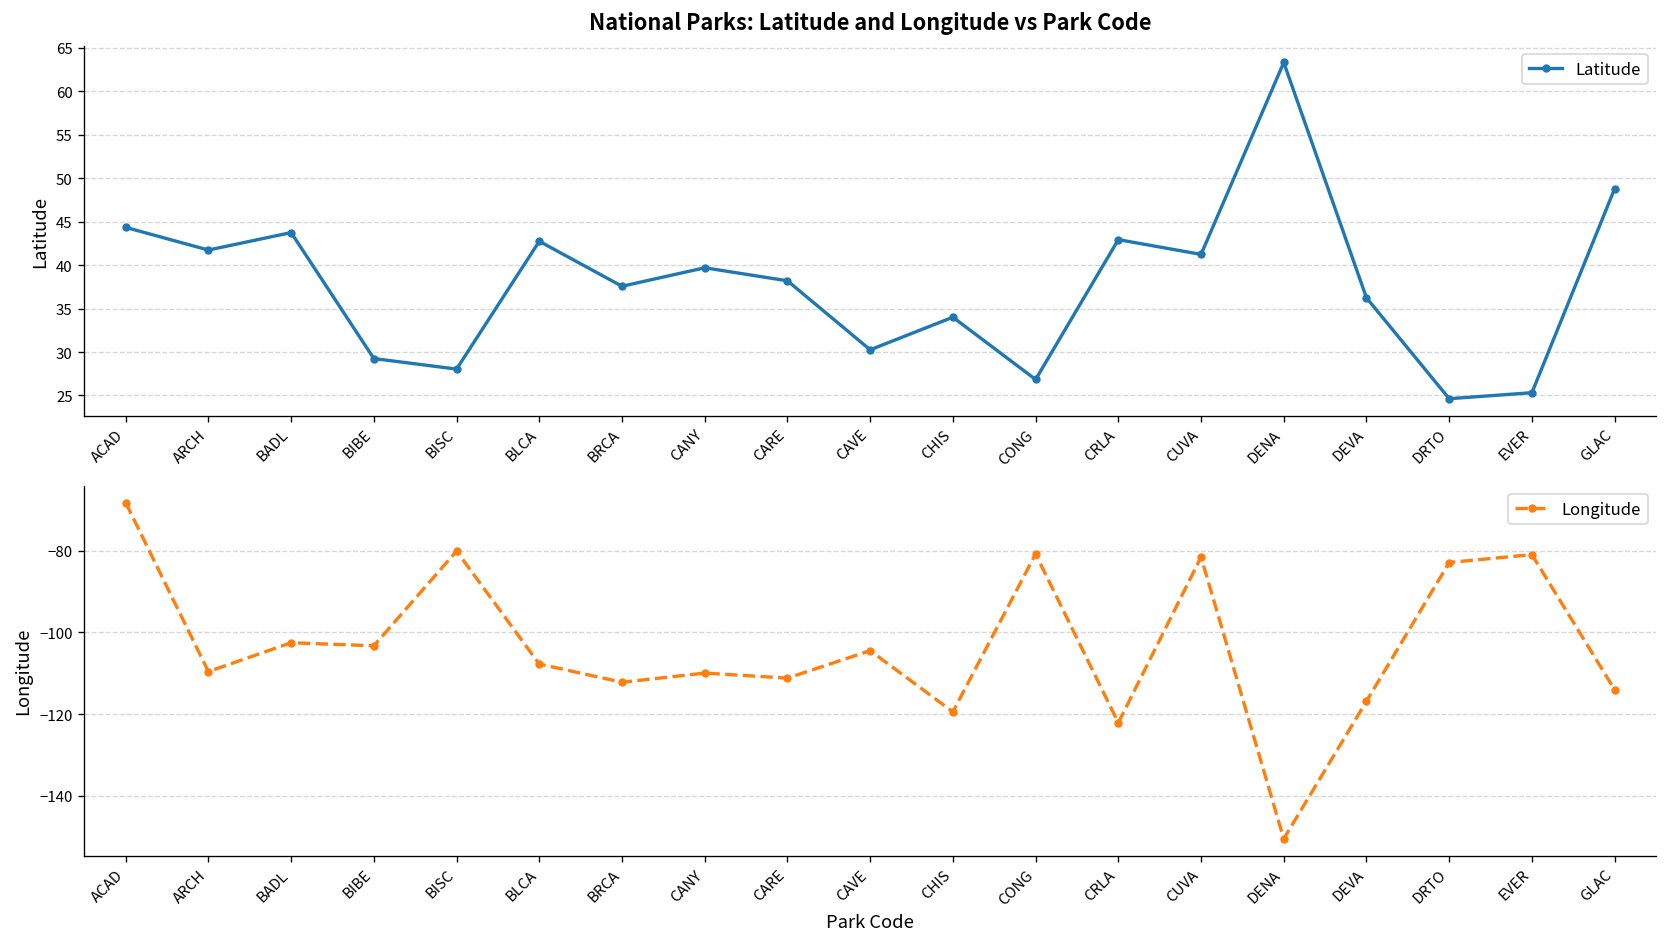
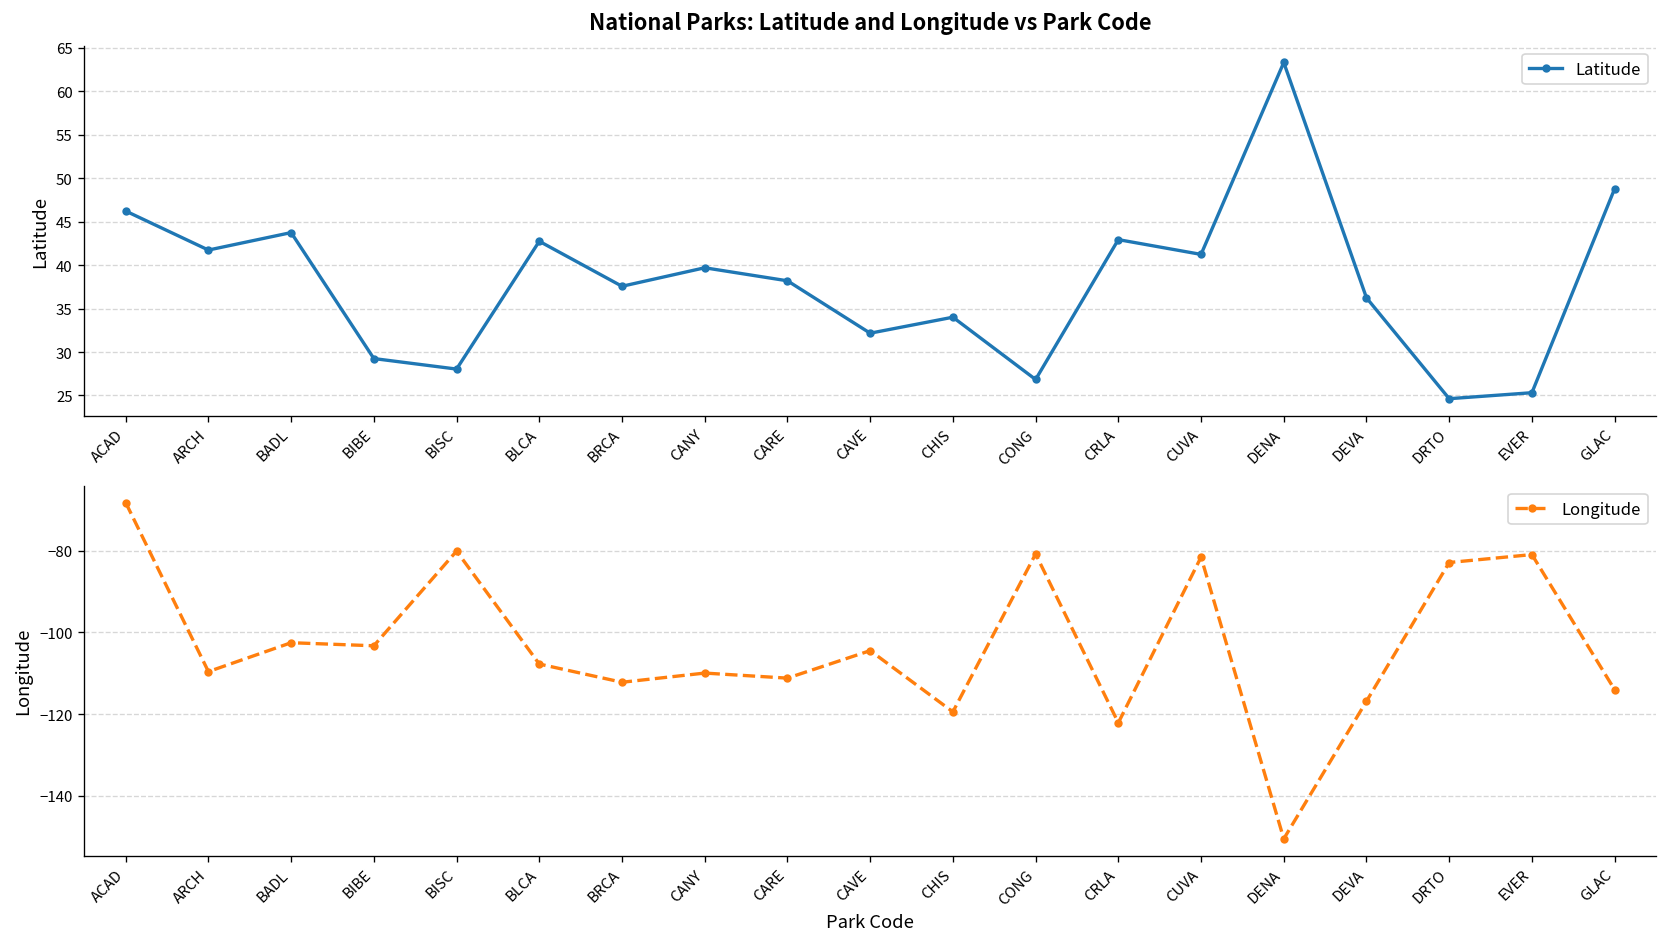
  {
    "National Parks: Latitude and Longitude vs Park Code": {
-     "ACAD": 44,
+     "ACAD": 46,
      "ARCH": 42,
      "BADL": 44,
      "BIBE": 29,
      "BISC": 28,
      "BLCA": 43,
      "BRCA": 38,
      "CANY": 40,
      "CARE": 38,
-     "CAVE": 30,
+     "CAVE": 32,
      "CHIS": 34,
      "CONG": 27,
      "CRLA": 43,
      "CUVA": 41,
      "DENA": 63,
      "DEVA": 36,
      "DRTO": 25,
      "EVER": 25,
      "GLAC": 49
    }
  }
